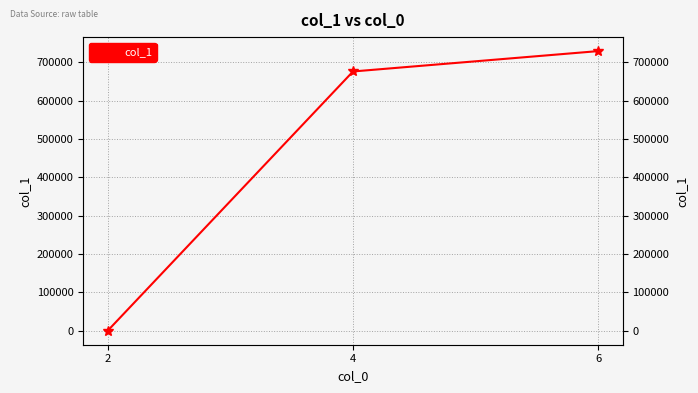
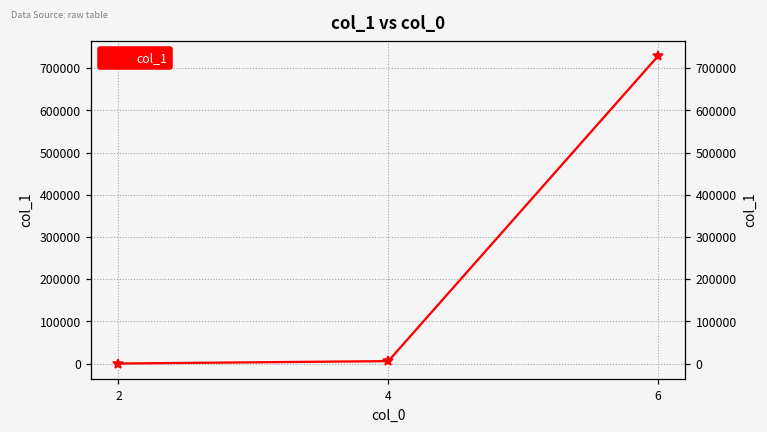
  {
    "2": 0,
-   "4": 680000,
+   "4": 10000,
    "6": 730000
  }
